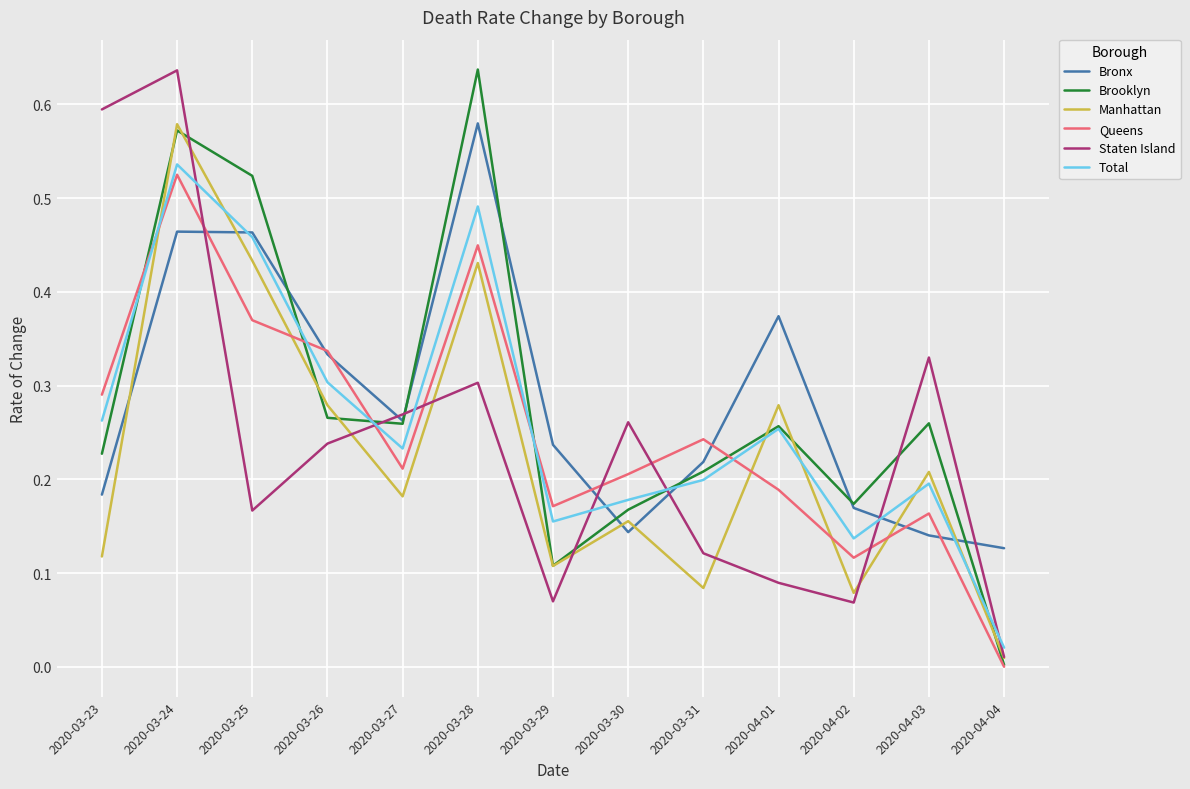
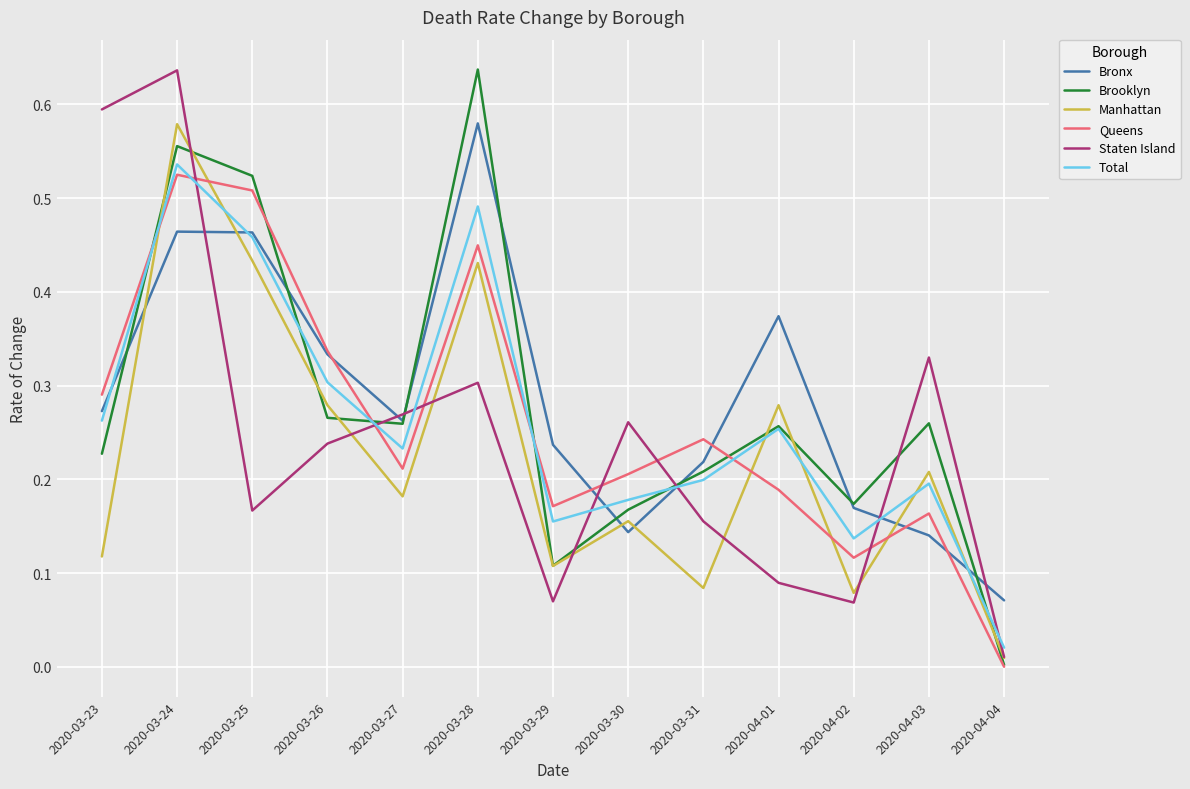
  {
    "Bronx": {
-     "2020-03-23": 0.18,
+     "2020-03-23": 0.27,
      "2020-03-24": 0.46,
      "2020-03-25": 0.46,
      "2020-03-26": 0.33,
      "2020-03-27": 0.26,
      "2020-03-28": 0.58,
      "2020-03-29": 0.24,
      "2020-03-30": 0.14,
      "2020-03-31": 0.22,
      "2020-04-01": 0.37,
      "2020-04-02": 0.17,
      "2020-04-03": 0.14,
-     "2020-04-04": 0.13
+     "2020-04-04": 0.07
    },
    "Brooklyn": {
      "2020-03-23": 0.23,
-     "2020-03-24": 0.57,
+     "2020-03-24": 0.56,
      "2020-03-25": 0.52,
      "2020-03-26": 0.27,
      "2020-03-27": 0.26,
      "2020-03-28": 0.64,
      "2020-03-30": 0.17,
      "2020-03-31": 0.21,
      "2020-04-01": 0.26,
      "2020-04-02": 0.17,
      "2020-04-03": 0.26
    },
    "Manhattan": {
      "2020-03-23": 0.12,
      "2020-03-24": 0.58,
      "2020-03-25": 0.43,
      "2020-03-26": 0.28,
      "2020-03-27": 0.18,
      "2020-03-28": 0.43,
      "2020-03-30": 0.16,
      "2020-03-31": 0.08,
      "2020-04-01": 0.28,
      "2020-04-02": 0.08,
      "2020-04-03": 0.21
    },
    "Queens": {
      "2020-03-23": 0.29,
      "2020-03-24": 0.52,
-     "2020-03-25": 0.37,
+     "2020-03-25": 0.51,
      "2020-03-26": 0.34,
      "2020-03-27": 0.21,
      "2020-03-28": 0.45,
      "2020-03-29": 0.17,
      "2020-03-30": 0.21,
      "2020-03-31": 0.24,
      "2020-04-01": 0.19,
      "2020-04-02": 0.12,
      "2020-04-03": 0.16
    },
    "Staten Island": {
      "2020-03-23": 0.59,
      "2020-03-24": 0.64,
      "2020-03-25": 0.17,
      "2020-03-26": 0.24,
      "2020-03-27": 0.27,
      "2020-03-28": 0.30,
      "2020-03-29": 0.07,
      "2020-03-30": 0.26,
-     "2020-03-31": 0.12,
+     "2020-03-31": 0.16,
      "2020-04-01": 0.09,
      "2020-04-02": 0.07,
      "2020-04-03": 0.33
    },
    "Total": {
      "2020-03-23": 0.26,
      "2020-03-24": 0.54,
      "2020-03-25": 0.46,
      "2020-03-26": 0.30,
      "2020-03-27": 0.23,
      "2020-03-28": 0.49,
      "2020-03-29": 0.15,
      "2020-03-30": 0.18,
      "2020-03-31": 0.20,
      "2020-04-01": 0.25,
      "2020-04-02": 0.14,
      "2020-04-03": 0.20,
      "2020-04-04": 0.02
    }
  }
